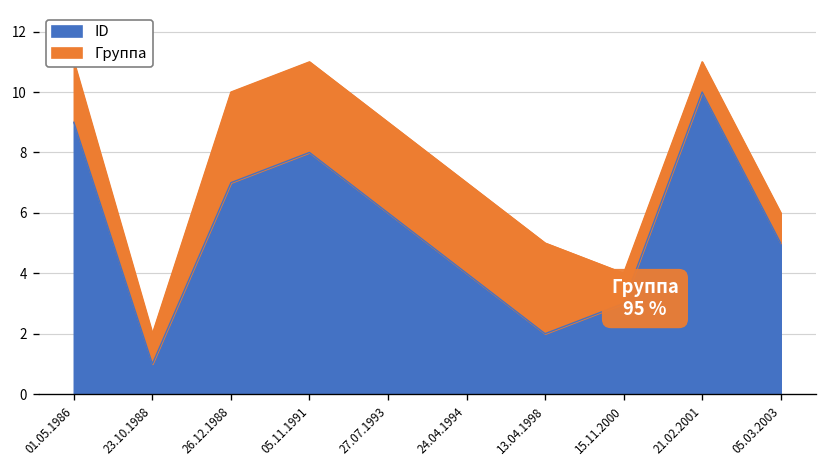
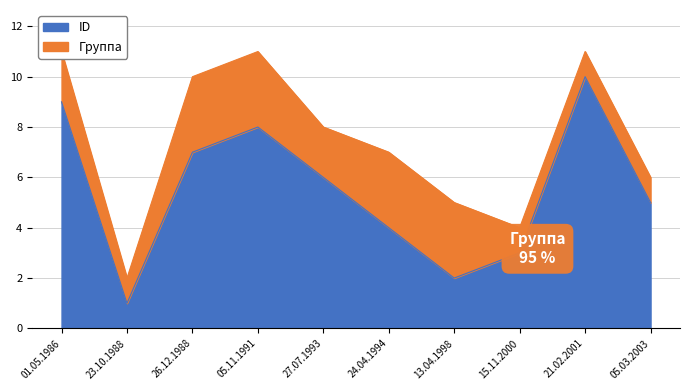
  {
    "ID": {
      "01.05.1986": 9,
      "23.10.1988": 1,
      "26.12.1988": 7,
      "05.11.1991": 8,
      "27.07.1993": 6,
      "24.04.1994": 4,
      "13.04.1998": 2,
      "21.02.2001": 10,
      "05.03.2003": 5
    },
    "Группа": {
      "23.10.1988": 1,
      "26.12.1988": 3,
      "05.11.1991": 3,
-     "27.07.1993": 3,
+     "27.07.1993": 2,
      "24.04.1994": 3,
      "13.04.1998": 3,
      "21.02.2001": 1,
      "05.03.2003": 1
    }
  }
